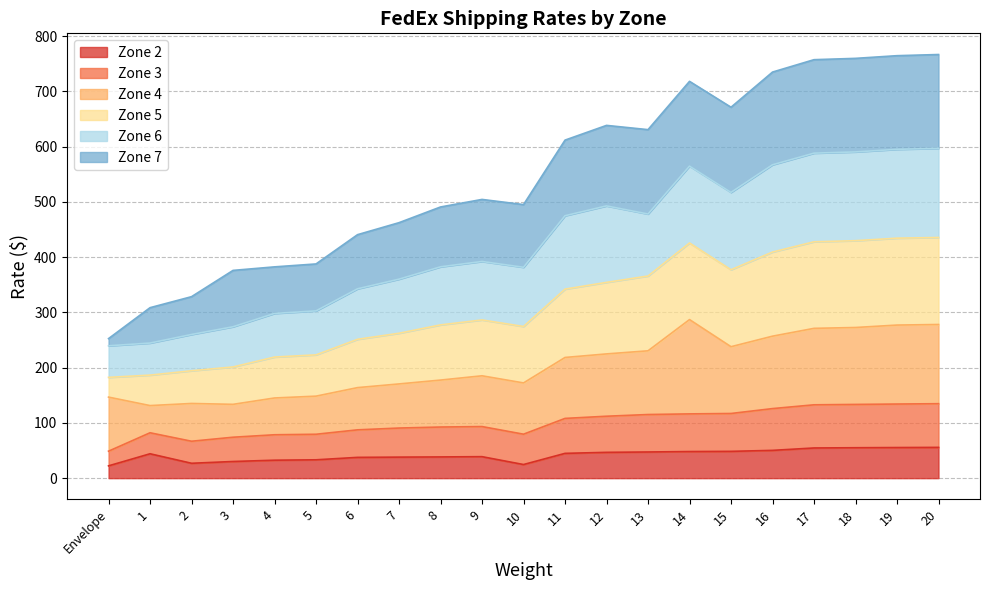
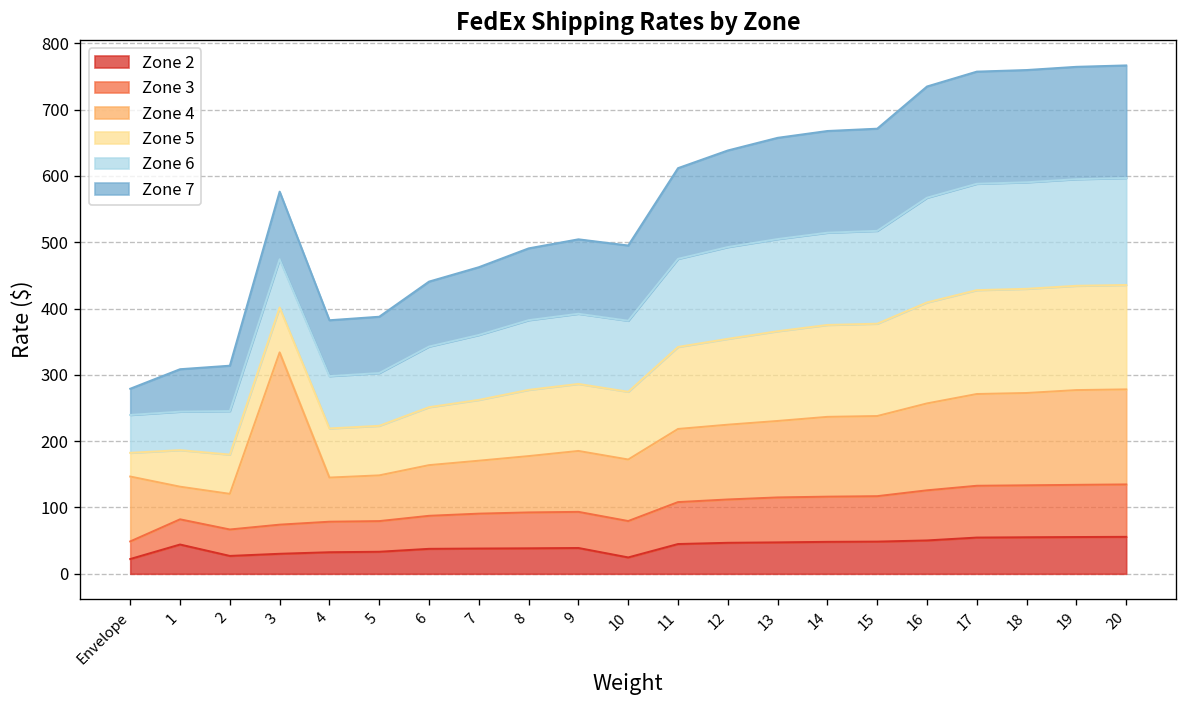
  {
    "Zone 2": {
      "Envelope": 20,
      "1": 40,
      "2": 30,
      "3": 30,
      "4": 30,
      "5": 30,
      "6": 40,
      "7": 40,
      "8": 40,
      "9": 40,
      "10": 20,
      "11": 40,
      "12": 50,
      "13": 50,
      "14": 50,
      "15": 50,
      "16": 50,
      "17": 50,
      "18": 60,
      "19": 60,
      "20": 60
    },
    "Zone 3": {
      "Envelope": 30,
      "1": 40,
      "2": 40,
      "3": 40,
      "4": 50,
      "5": 50,
      "6": 50,
      "7": 50,
      "8": 50,
      "9": 50,
      "10": 50,
      "11": 60,
      "12": 70,
      "13": 70,
      "14": 70,
      "15": 70,
      "16": 80,
      "17": 80,
      "18": 80,
      "19": 80,
      "20": 80
    },
    "Zone 4": {
      "Envelope": 100,
      "1": 50,
-     "2": 70,
-     "3": 60,
+     "2": 50,
+     "3": 260,
      "4": 70,
      "5": 70,
      "6": 80,
      "7": 80,
      "8": 80,
      "9": 90,
      "10": 90,
      "11": 110,
      "12": 110,
      "13": 120,
-     "14": 170,
+     "14": 120,
      "15": 120,
      "16": 130,
      "17": 140,
      "18": 140,
      "19": 140,
      "20": 140
    },
    "Zone 5": {
      "Envelope": 40,
      "1": 60,
      "2": 60,
      "3": 70,
      "4": 70,
      "5": 70,
      "6": 90,
      "7": 90,
      "8": 100,
      "9": 100,
      "10": 100,
      "11": 120,
      "12": 130,
      "13": 140,
      "14": 140,
      "15": 140,
      "16": 150,
      "17": 160,
      "18": 160,
      "19": 160,
      "20": 160
    },
    "Zone 6": {
      "Envelope": 60,
      "1": 60,
      "2": 70,
      "3": 70,
      "4": 80,
      "5": 80,
      "6": 90,
      "7": 100,
      "8": 110,
      "9": 110,
      "10": 110,
      "11": 130,
      "12": 140,
-     "13": 110,
+     "13": 140,
      "14": 140,
      "15": 140,
      "16": 160,
      "17": 160,
      "18": 160,
      "19": 160,
      "20": 160
    },
    "Zone 7": {
-     "Envelope": 10,
+     "Envelope": 40,
      "1": 60,
      "2": 70,
      "3": 100,
      "4": 80,
      "5": 80,
      "6": 100,
      "7": 100,
      "8": 110,
      "9": 110,
      "10": 110,
      "11": 140,
      "12": 150,
      "13": 150,
      "14": 150,
      "15": 150,
      "16": 170,
      "17": 170,
      "18": 170,
      "19": 170,
      "20": 170
    }
  }
